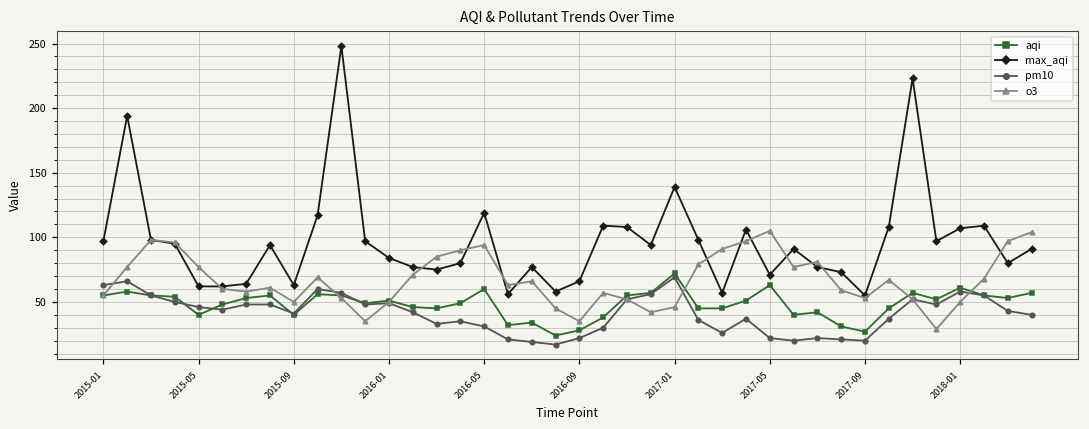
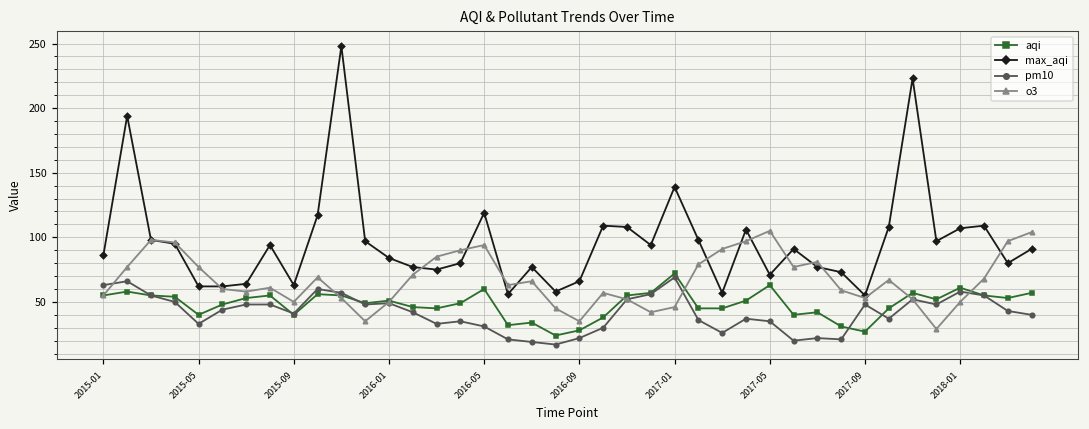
  {
    "aqi": {
      "2015-05": 40,
      "2016-05": 60,
      "2016-09": 28,
      "2017-01": 72,
      "2017-05": 63,
      "2017-09": 27,
      "2018-01": 61
    },
    "max_aqi": {
-     "2015-01": 97,
+     "2015-01": 86,
      "2015-05": 62,
      "2015-09": 63,
      "2016-01": 84,
      "2016-05": 119,
      "2016-09": 66,
      "2017-01": 139,
      "2017-05": 71,
      "2018-01": 107
    },
    "pm10": {
      "2015-01": 63,
-     "2015-05": 46,
+     "2015-05": 33,
      "2016-05": 31,
      "2016-09": 22,
      "2017-01": 69,
-     "2017-05": 22,
-     "2017-09": 20,
+     "2017-05": 35,
+     "2017-09": 48,
      "2018-01": 58
    },
    "o3": {
      "2015-05": 77,
      "2015-09": 50,
      "2016-05": 94,
      "2016-09": 35,
      "2017-01": 46,
      "2017-05": 105,
      "2018-01": 50
    }
  }
